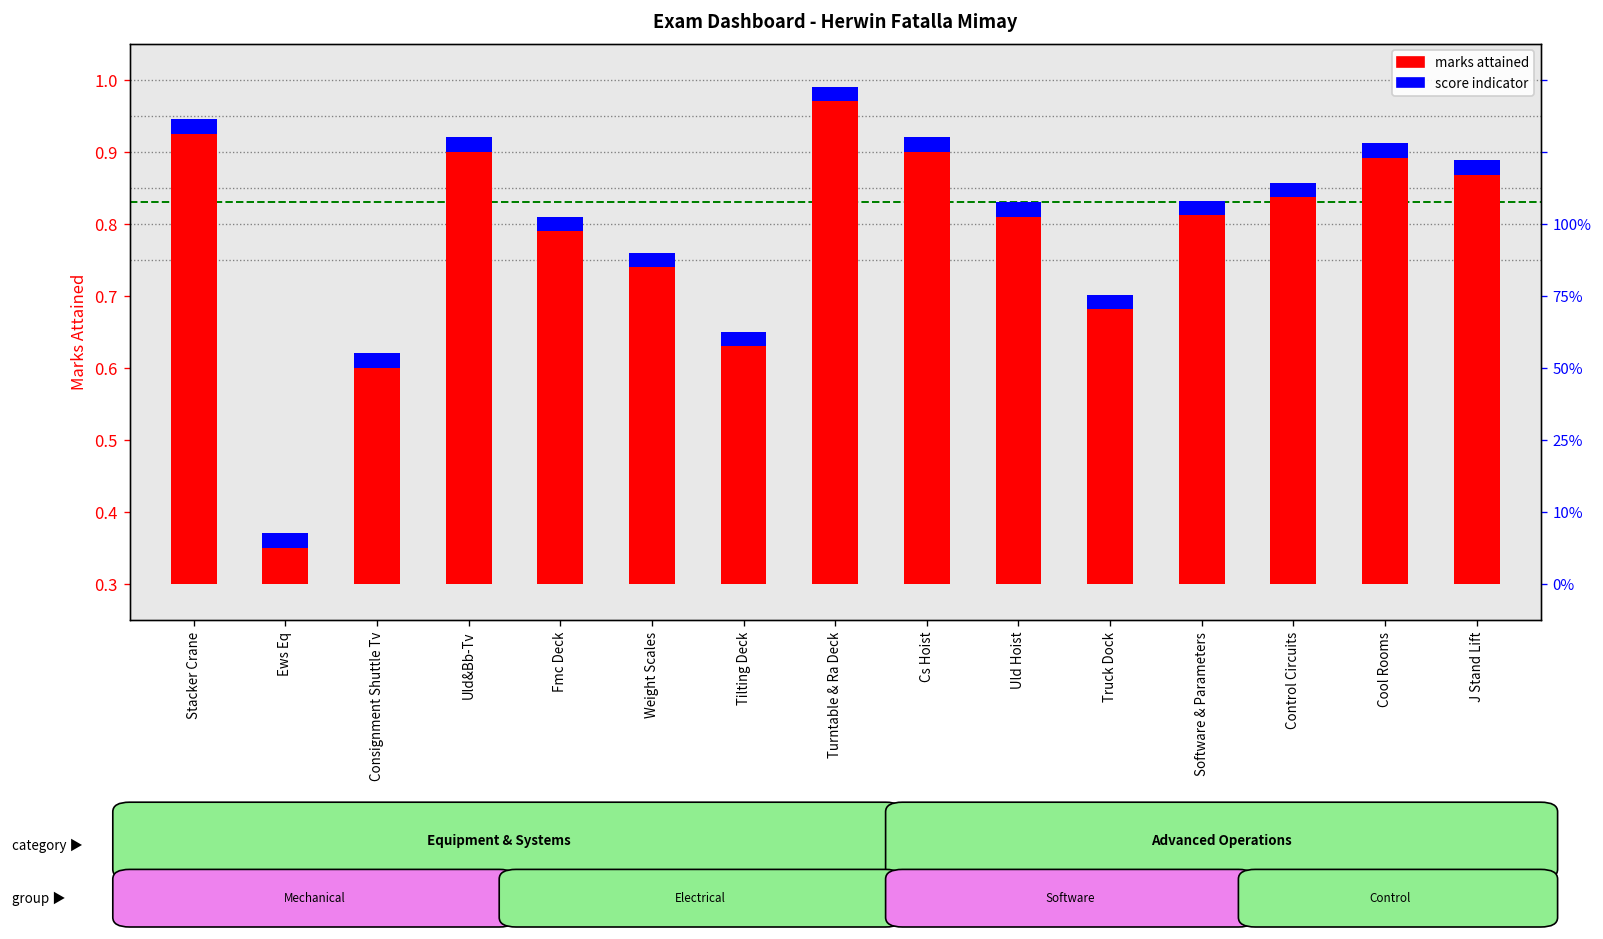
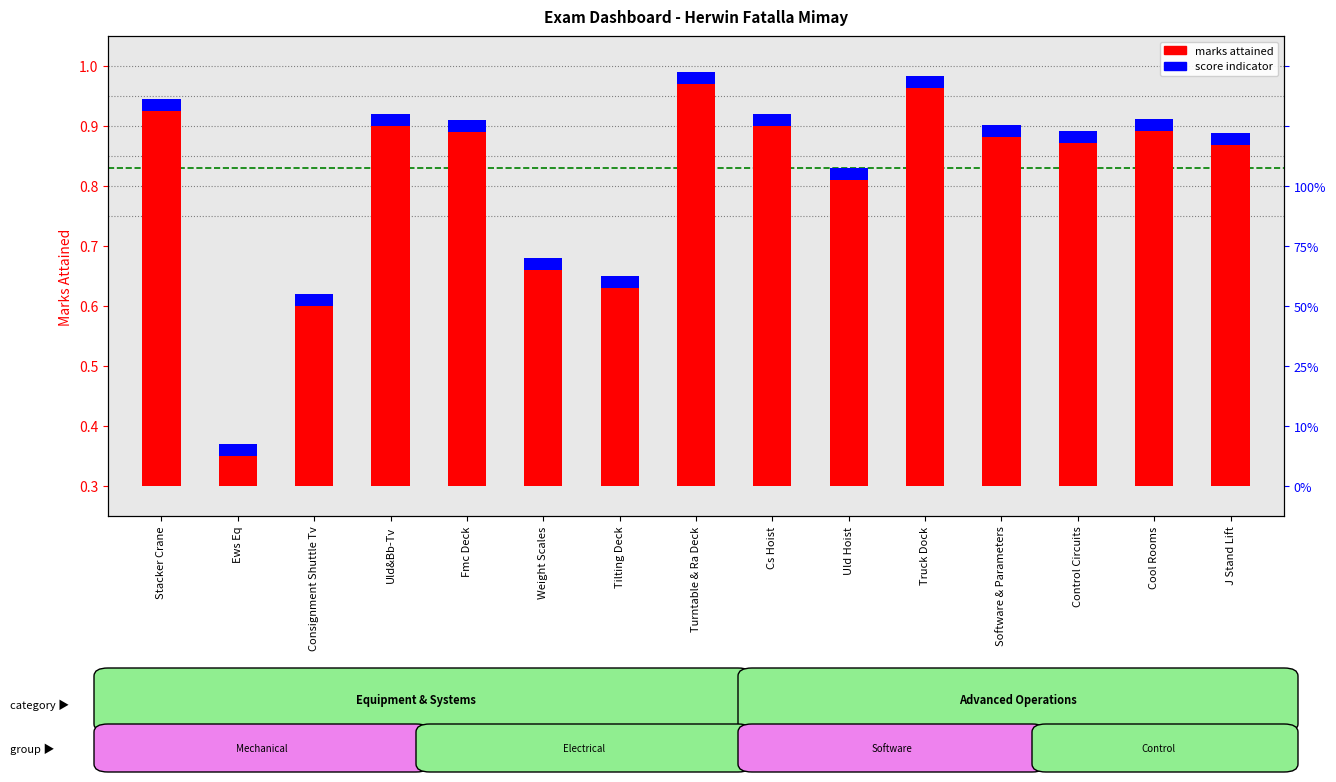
  {
    "marks attained": {
-     "Fmc Deck": 0.8,
-     "Weight Scales": 0.75,
-     "Truck Dock": 0.69,
-     "Software & Parameters": 0.82,
-     "Control Circuits": 0.85
+     "Fmc Deck": 0.9,
+     "Weight Scales": 0.67,
+     "Truck Dock": 0.97,
+     "Software & Parameters": 0.89,
+     "Control Circuits": 0.88
    }
  }
